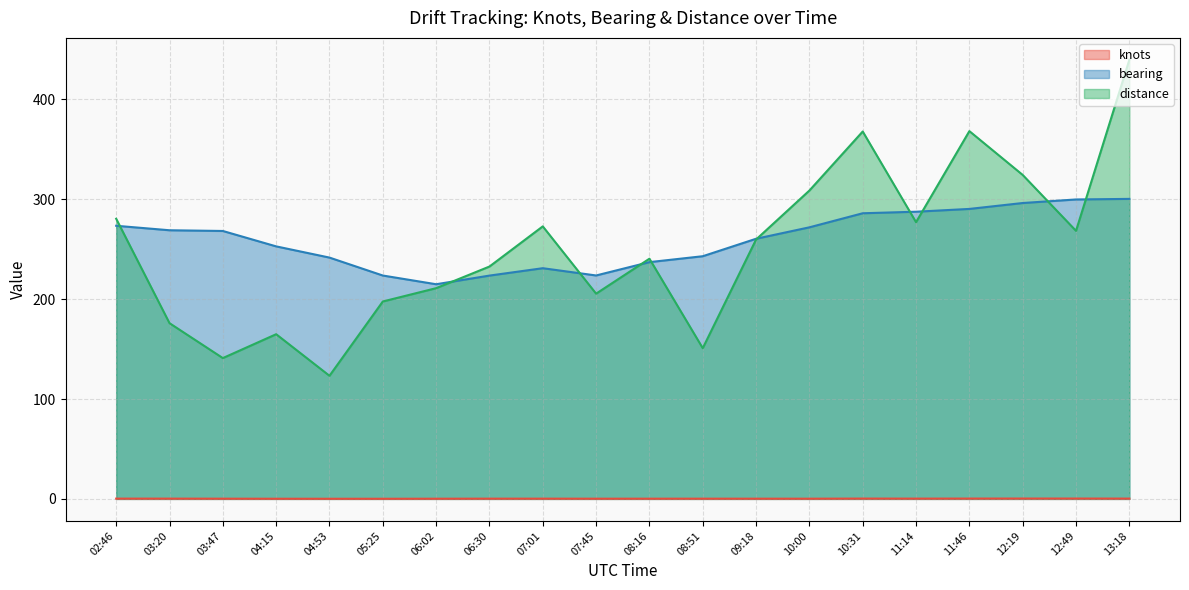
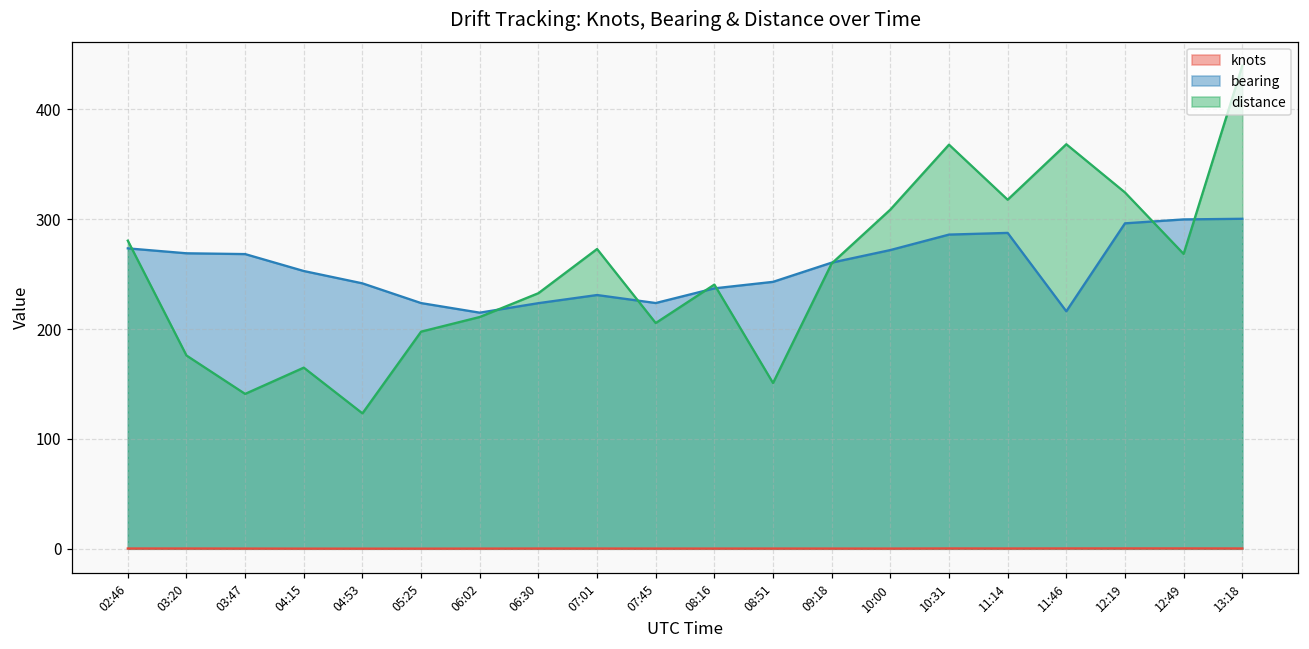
  {
    "knots": {
      "02:46": 0,
      "03:20": 0,
      "03:47": 0,
      "04:15": 0,
      "04:53": 0,
      "05:25": 0,
      "06:02": 0,
      "06:30": 0,
      "07:01": 0,
      "07:45": 0,
      "08:16": 0,
      "08:51": 0,
      "09:18": 0,
      "10:00": 0,
      "10:31": 0,
      "11:14": 0,
      "11:46": 0,
      "12:19": 0,
      "12:49": 0,
      "13:18": 0
    },
    "bearing": {
      "02:46": 270,
      "03:20": 270,
      "03:47": 270,
      "04:15": 250,
      "04:53": 240,
      "05:25": 220,
      "06:02": 210,
      "06:30": 220,
      "07:01": 230,
      "07:45": 220,
      "08:16": 240,
      "08:51": 240,
      "10:00": 270,
      "10:31": 290,
      "11:14": 290,
-     "11:46": 290,
+     "11:46": 220,
      "12:19": 300,
      "12:49": 300,
      "13:18": 300
    },
    "distance": {
      "02:46": 280,
      "03:20": 180,
      "03:47": 140,
      "04:15": 160,
      "04:53": 120,
      "05:25": 200,
      "06:02": 210,
      "06:30": 230,
      "07:01": 270,
      "07:45": 210,
      "08:16": 240,
      "08:51": 150,
      "10:00": 310,
      "10:31": 370,
-     "11:14": 280,
+     "11:14": 320,
      "11:46": 370,
      "12:19": 320,
      "12:49": 270
    }
  }
